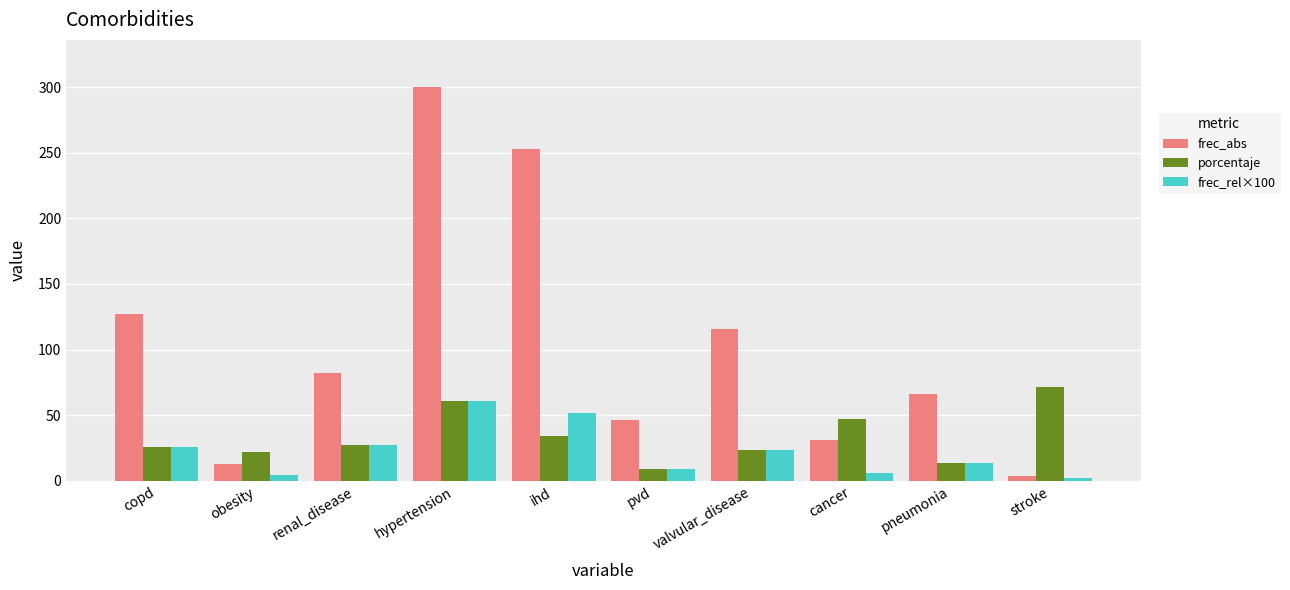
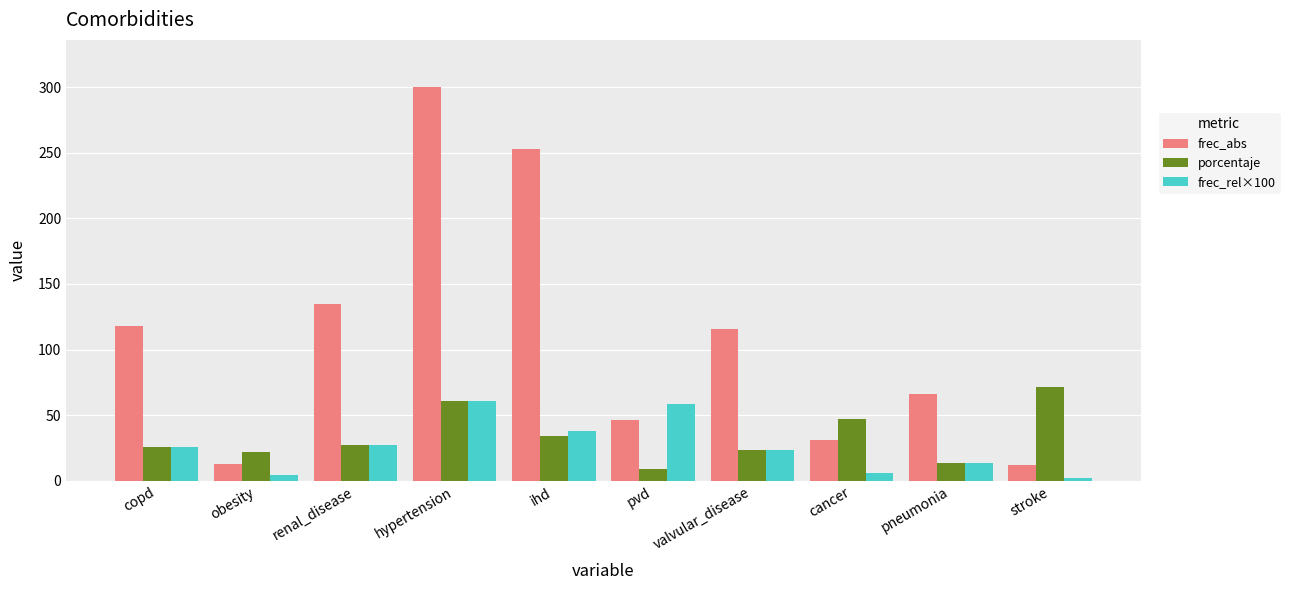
  {
    "frec_abs": {
-     "copd": 127,
+     "copd": 118,
      "obesity": 13,
-     "renal_disease": 82,
+     "renal_disease": 135,
      "hypertension": 300,
      "ihd": 253,
      "pvd": 46,
      "valvular_disease": 116,
      "cancer": 31,
      "pneumonia": 66,
-     "stroke": 4
+     "stroke": 12
    },
    "porcentaje": {
      "copd": 26,
      "obesity": 22,
      "renal_disease": 27,
      "hypertension": 61,
      "ihd": 35,
      "pvd": 9,
      "valvular_disease": 24,
      "cancer": 47,
      "pneumonia": 13,
      "stroke": 72
    },
    "frec_rel×100": {
      "copd": 26,
      "obesity": 5,
      "renal_disease": 27,
      "hypertension": 61,
-     "ihd": 51,
-     "pvd": 9,
+     "ihd": 38,
+     "pvd": 58,
      "valvular_disease": 24,
      "cancer": 6,
      "pneumonia": 13,
      "stroke": 2
    }
  }
